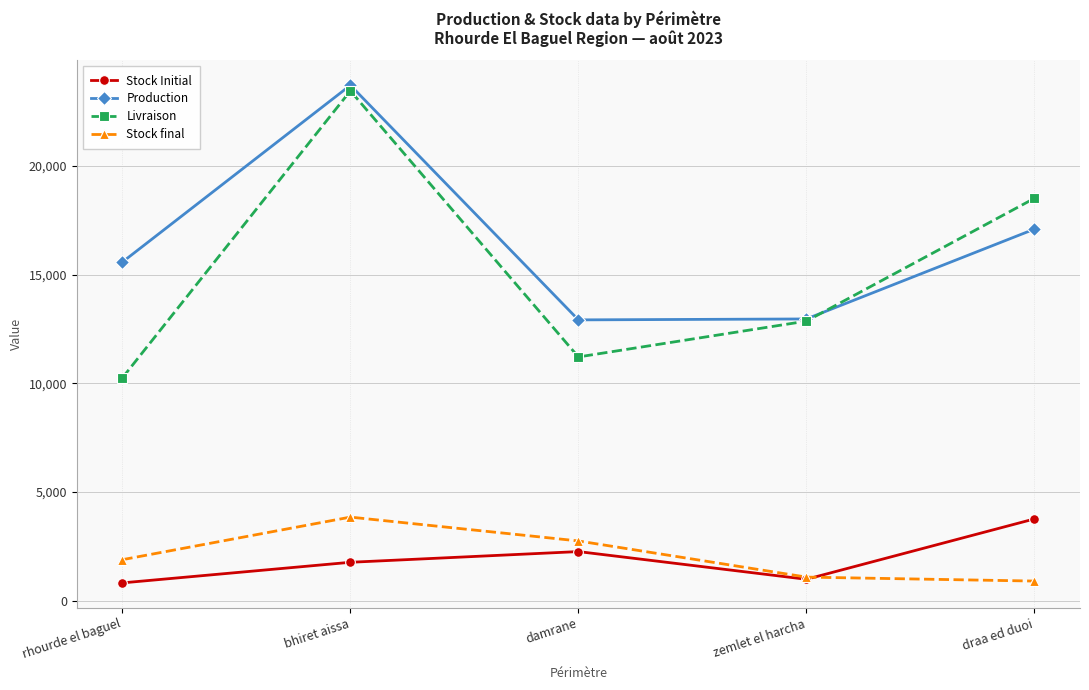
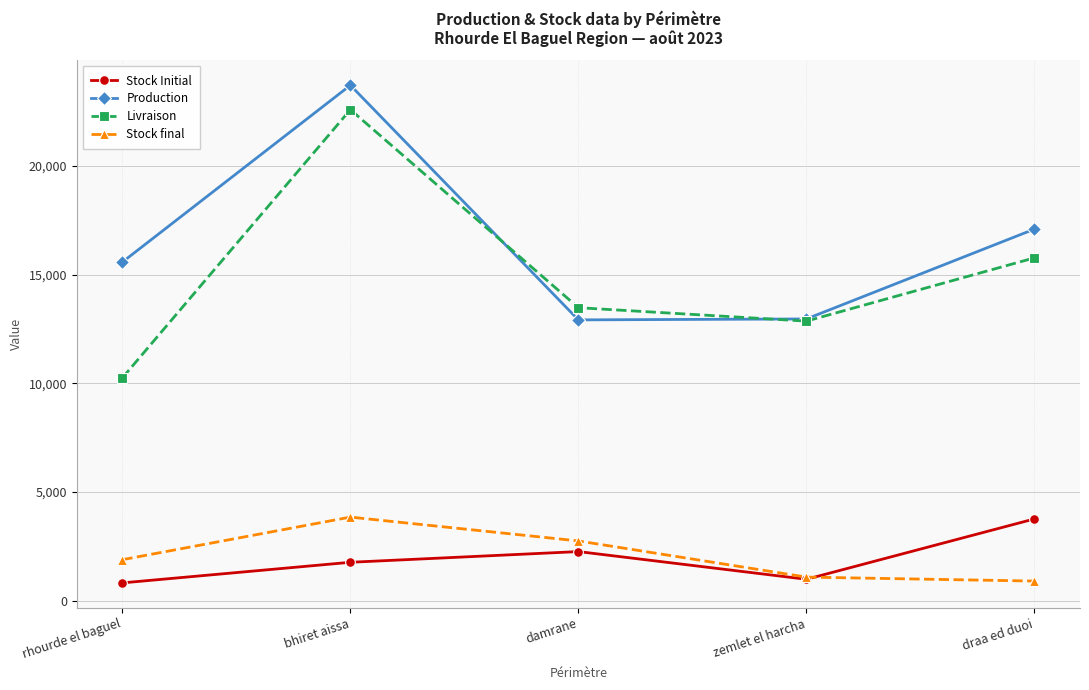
  {
    "Stock Initial": {
      "rhourde el baguel": "800",
      "bhiret aissa": "1,800",
      "damrane": "2,300",
      "draa ed duoi": "3,800"
    },
    "Production": {
      "rhourde el baguel": "15,600",
      "bhiret aissa": "23,700",
      "damrane": "12,900",
      "draa ed duoi": "17,100"
    },
    "Livraison": {
      "rhourde el baguel": "10,300",
-     "bhiret aissa": "23,500",
-     "damrane": "11,200",
-     "draa ed duoi": "18,500"
+     "bhiret aissa": "22,600",
+     "damrane": "13,500",
+     "draa ed duoi": "15,800"
    },
    "Stock final": {
      "rhourde el baguel": "1,900",
      "bhiret aissa": "3,800",
      "damrane": "2,700",
      "draa ed duoi": "900"
    }
  }
